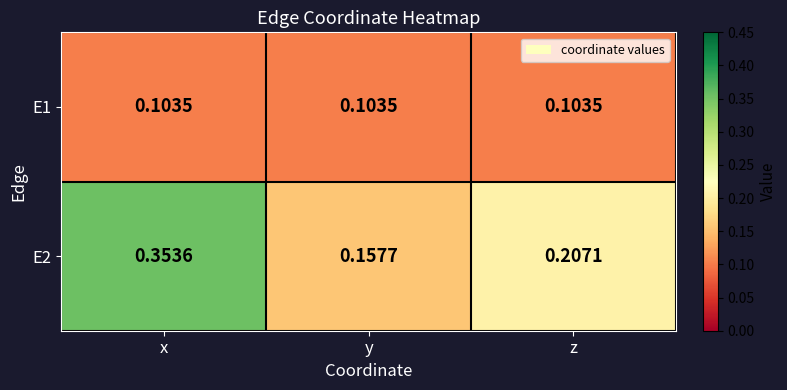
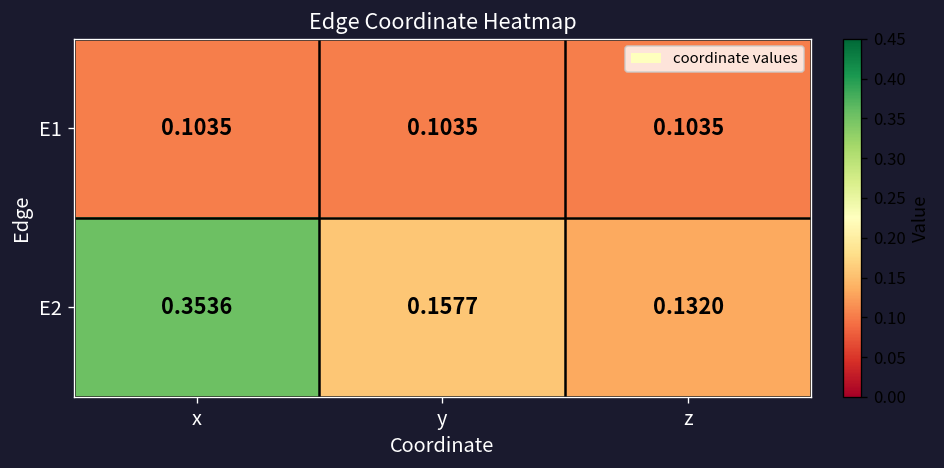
  {
    "E1": {
      "x": 0.1035,
      "y": 0.1035,
      "z": 0.1035
    },
    "E2": {
      "x": 0.3536,
      "y": 0.1577,
-     "z": 0.2071
+     "z": 0.1320
    }
  }
